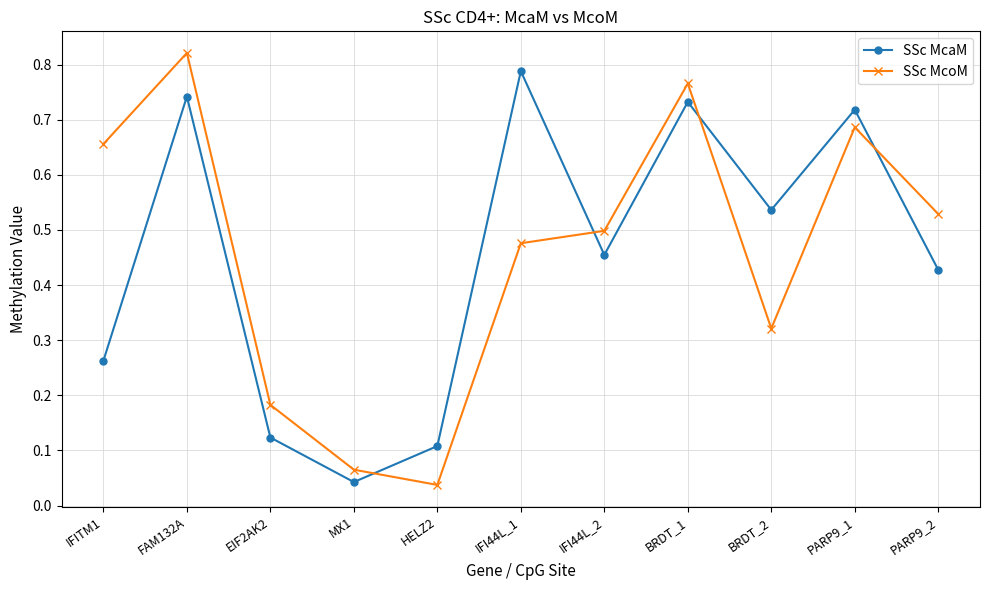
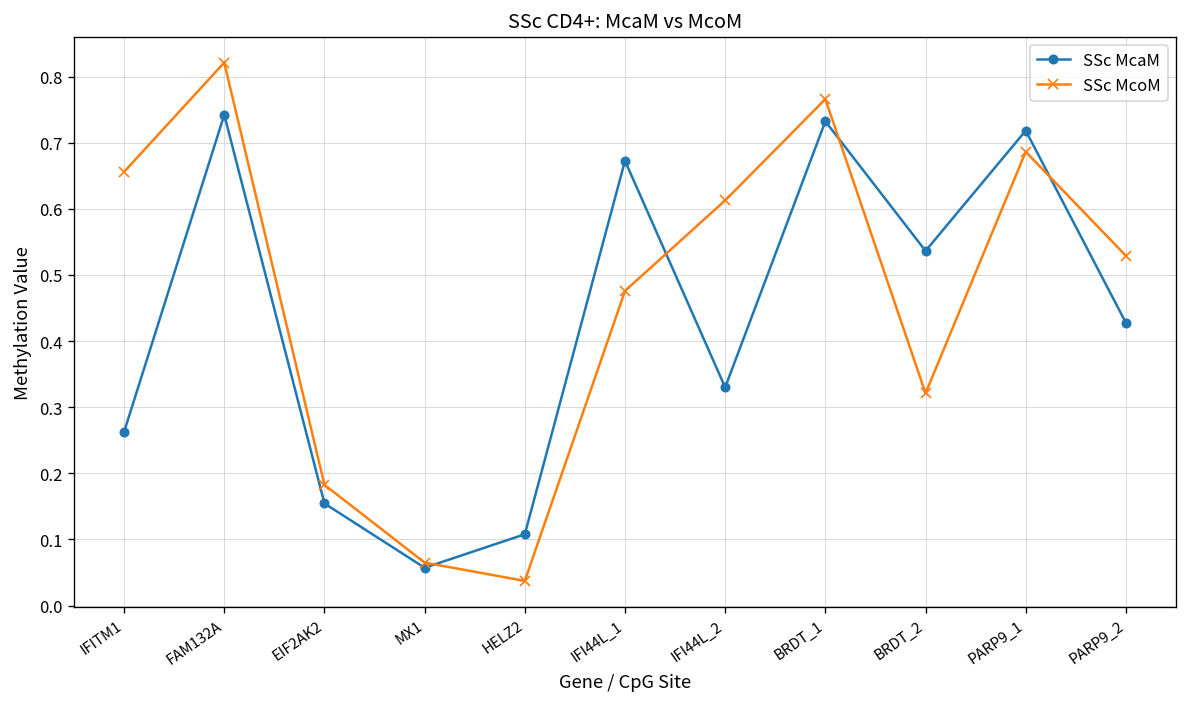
  {
    "SSc McaM": {
      "IFITM1": 0.26,
      "FAM132A": 0.74,
-     "EIF2AK2": 0.12,
-     "MX1": 0.04,
+     "EIF2AK2": 0.15,
+     "MX1": 0.06,
      "HELZ2": 0.11,
-     "IFI44L_1": 0.79,
-     "IFI44L_2": 0.45,
+     "IFI44L_1": 0.67,
+     "IFI44L_2": 0.33,
      "BRDT_1": 0.73,
      "BRDT_2": 0.54,
      "PARP9_1": 0.72,
      "PARP9_2": 0.43
    },
    "SSc McoM": {
      "IFITM1": 0.66,
      "FAM132A": 0.82,
      "EIF2AK2": 0.18,
      "MX1": 0.07,
      "HELZ2": 0.04,
      "IFI44L_1": 0.48,
-     "IFI44L_2": 0.50,
+     "IFI44L_2": 0.61,
      "BRDT_1": 0.77,
      "BRDT_2": 0.32,
      "PARP9_1": 0.69,
      "PARP9_2": 0.53
    }
  }
